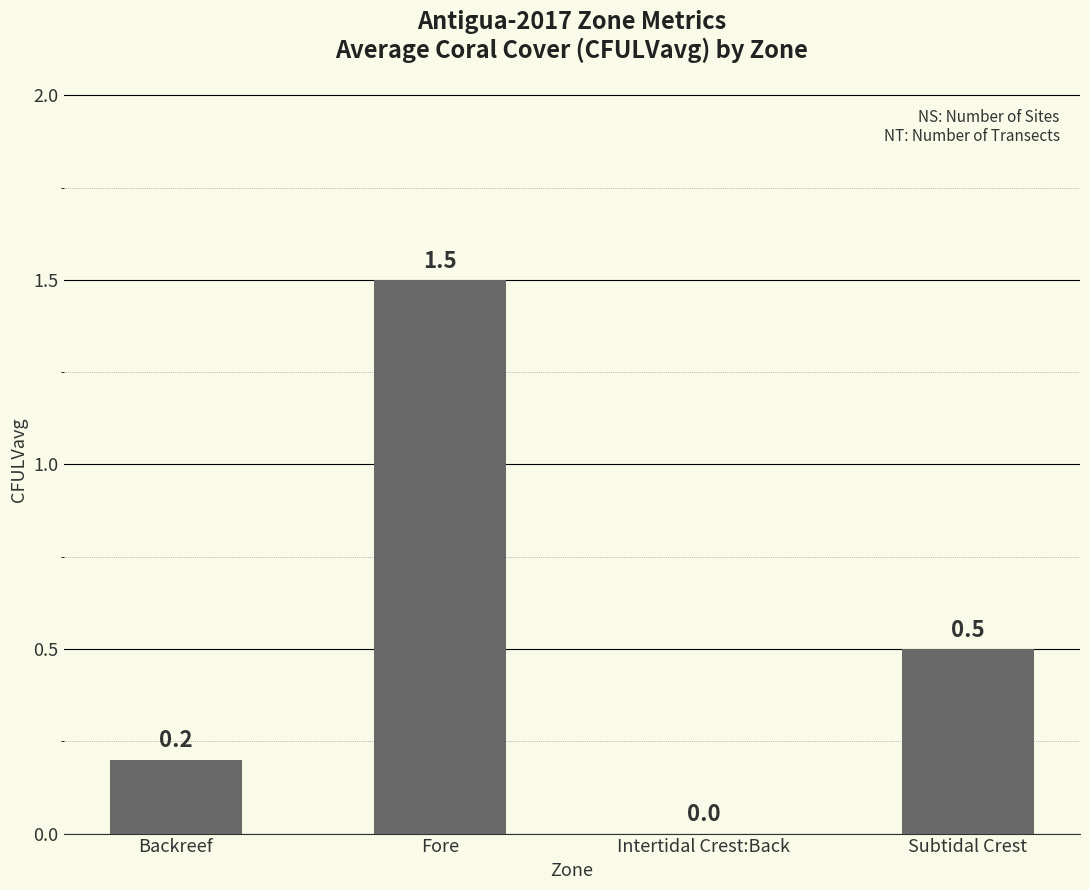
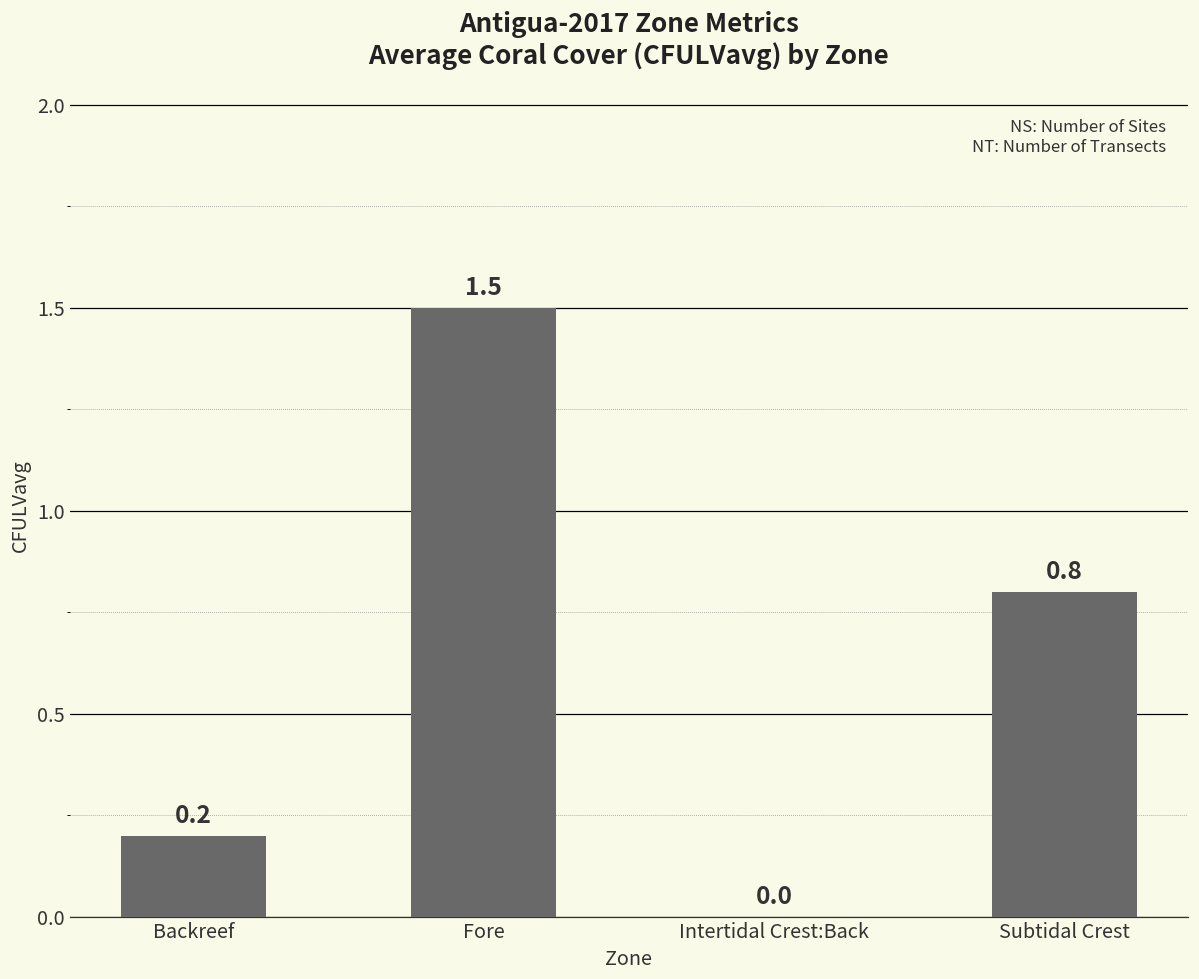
  {
    "Backreef": 0.2,
    "Fore": 1.5,
    "Intertidal Crest:Back": 0.0,
-   "Subtidal Crest": 0.5
+   "Subtidal Crest": 0.8
  }
